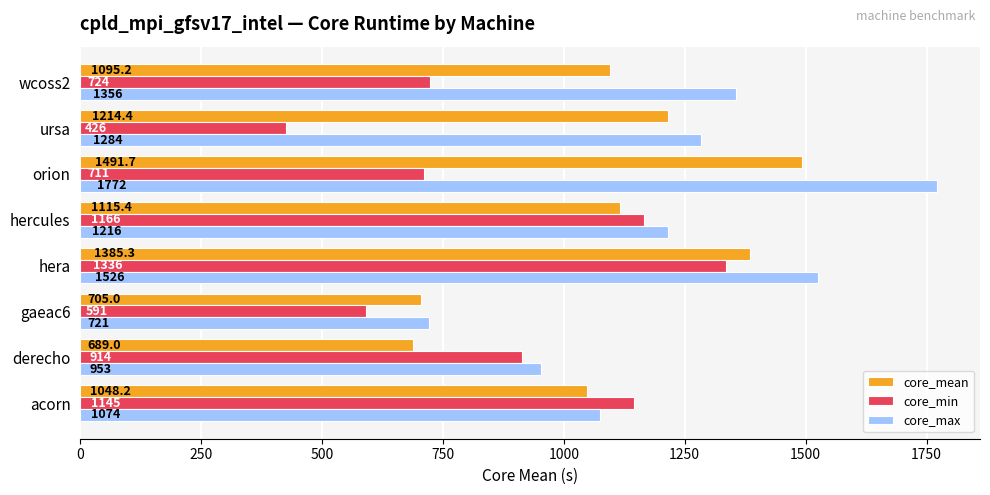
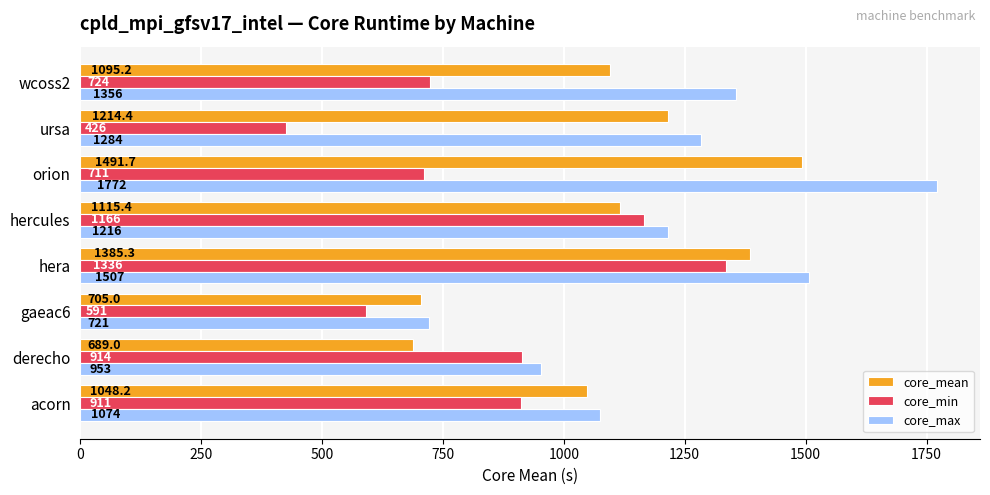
  {
    "core_mean": {
      "wcoss2": 1095.2,
      "ursa": 1214.4,
      "orion": 1491.7,
      "hercules": 1115.4,
      "hera": 1385.3,
      "gaeac6": 705.0,
      "derecho": 689.0,
      "acorn": 1048.2
    },
    "core_min": {
      "wcoss2": 724,
      "ursa": 426,
      "orion": 711,
      "hercules": 1166,
      "hera": 1336,
      "gaeac6": 591,
      "derecho": 914,
-     "acorn": 1145
+     "acorn": 911
    },
    "core_max": {
      "wcoss2": 1356,
      "ursa": 1284,
      "orion": 1772,
      "hercules": 1216,
-     "hera": 1526,
+     "hera": 1507,
      "gaeac6": 721,
      "derecho": 953,
      "acorn": 1074
    }
  }
